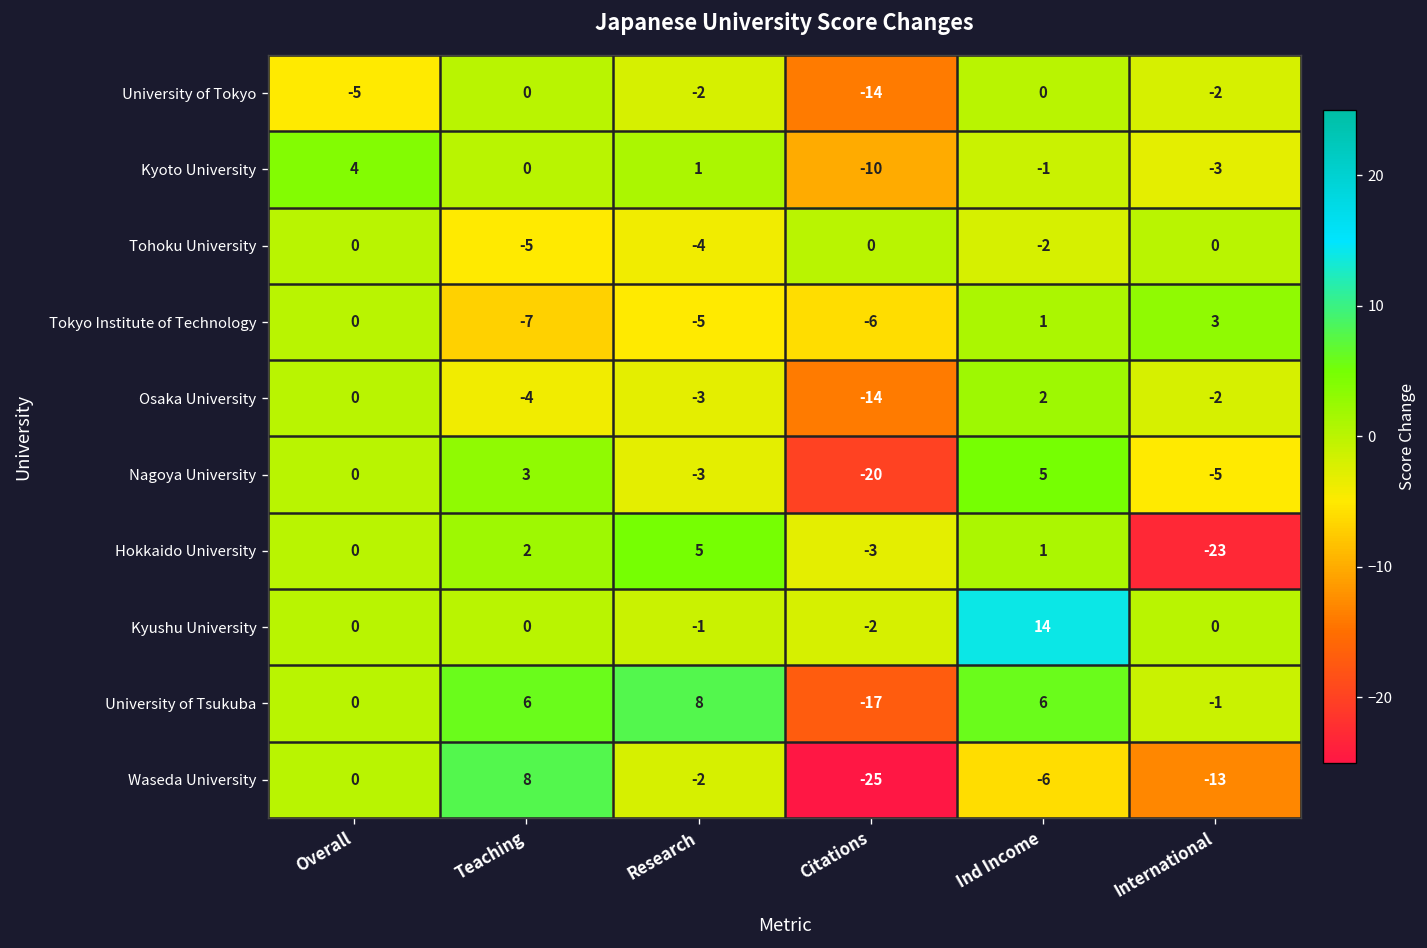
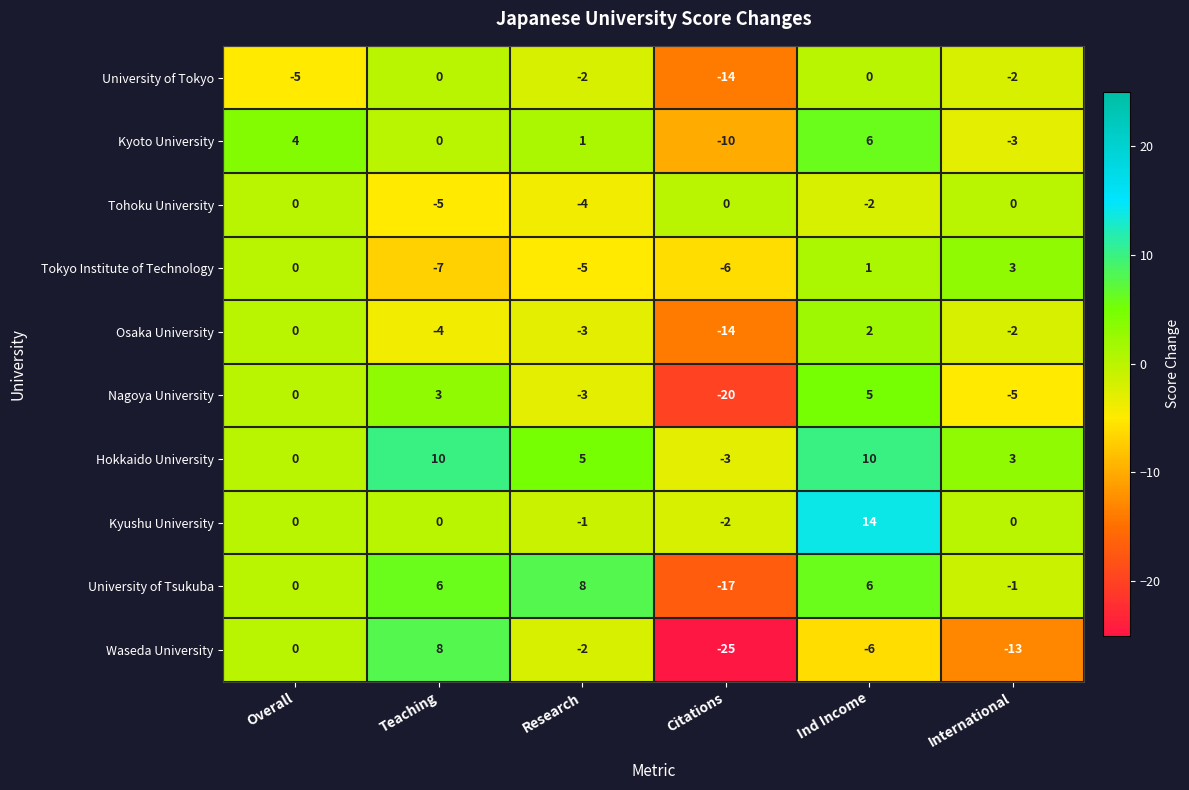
  {
    "University of Tokyo": {
      "Overall": -5,
      "Teaching": 0,
      "Research": -2,
      "Citations": -14,
      "Ind Income": 0,
      "International": -2
    },
    "Kyoto University": {
      "Overall": 4,
      "Teaching": 0,
      "Research": 1,
      "Citations": -10,
-     "Ind Income": -1,
+     "Ind Income": 6,
      "International": -3
    },
    "Tohoku University": {
      "Overall": 0,
      "Teaching": -5,
      "Research": -4,
      "Citations": 0,
      "Ind Income": -2,
      "International": 0
    },
    "Tokyo Institute of Technology": {
      "Overall": 0,
      "Teaching": -7,
      "Research": -5,
      "Citations": -6,
      "Ind Income": 1,
      "International": 3
    },
    "Osaka University": {
      "Overall": 0,
      "Teaching": -4,
      "Research": -3,
      "Citations": -14,
      "Ind Income": 2,
      "International": -2
    },
    "Nagoya University": {
      "Overall": 0,
      "Teaching": 3,
      "Research": -3,
      "Citations": -20,
      "Ind Income": 5,
      "International": -5
    },
    "Hokkaido University": {
      "Overall": 0,
-     "Teaching": 2,
+     "Teaching": 10,
      "Research": 5,
      "Citations": -3,
-     "Ind Income": 1,
-     "International": -23
+     "Ind Income": 10,
+     "International": 3
    },
    "Kyushu University": {
      "Overall": 0,
      "Teaching": 0,
      "Research": -1,
      "Citations": -2,
      "Ind Income": 14,
      "International": 0
    },
    "University of Tsukuba": {
      "Overall": 0,
      "Teaching": 6,
      "Research": 8,
      "Citations": -17,
      "Ind Income": 6,
      "International": -1
    },
    "Waseda University": {
      "Overall": 0,
      "Teaching": 8,
      "Research": -2,
      "Citations": -25,
      "Ind Income": -6,
      "International": -13
    }
  }
